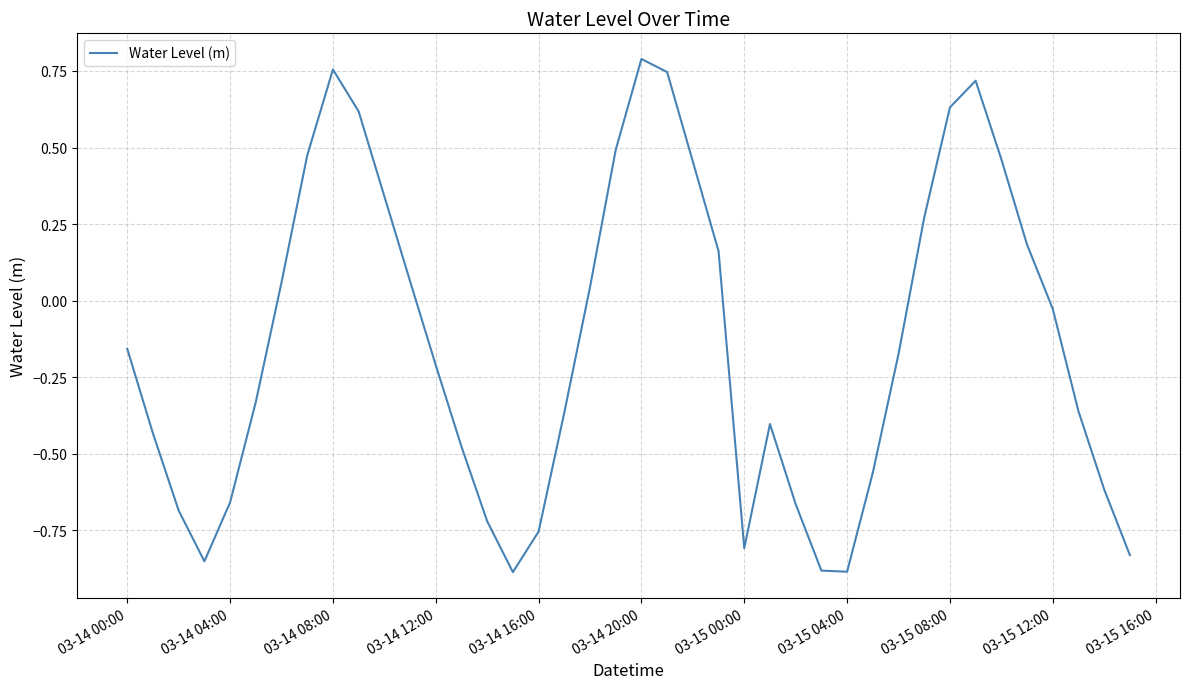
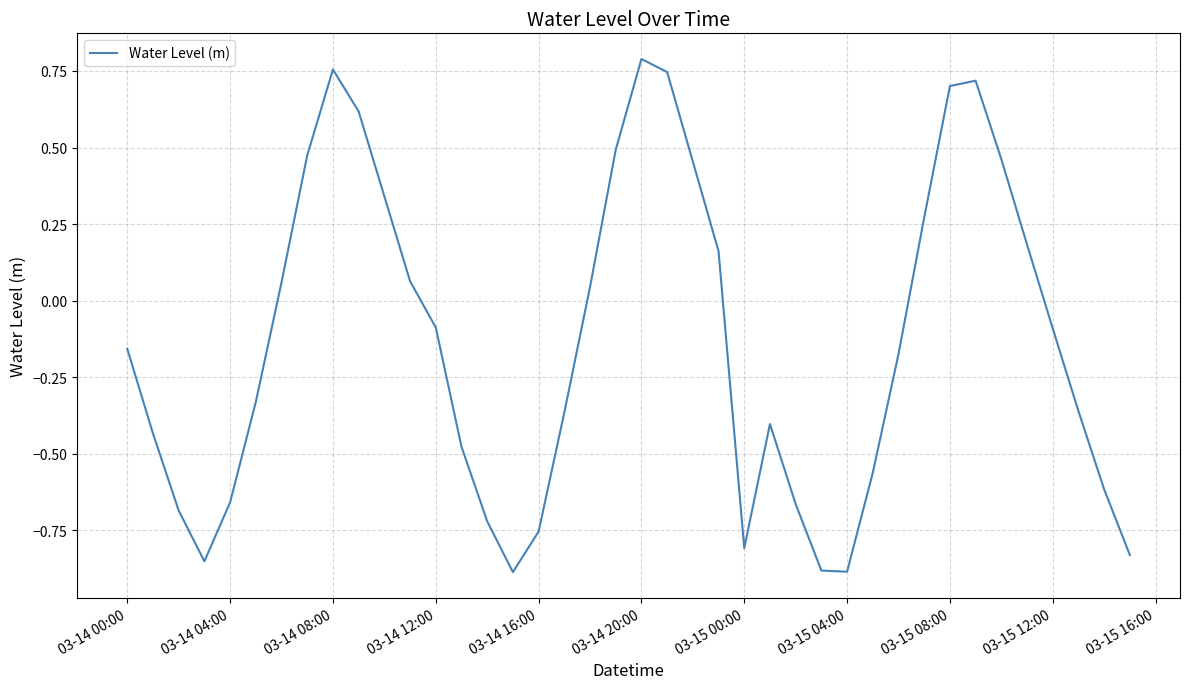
  {
    "03-14 00:00": -0.16,
    "03-14 04:00": -0.66,
    "03-14 08:00": 0.76,
-   "03-14 12:00": -0.21,
+   "03-14 12:00": -0.09,
    "03-14 16:00": -0.75,
    "03-14 20:00": 0.79,
    "03-15 00:00": -0.81,
    "03-15 04:00": -0.89,
-   "03-15 08:00": 0.63,
-   "03-15 12:00": -0.03
+   "03-15 08:00": 0.70,
+   "03-15 12:00": -0.09
  }
